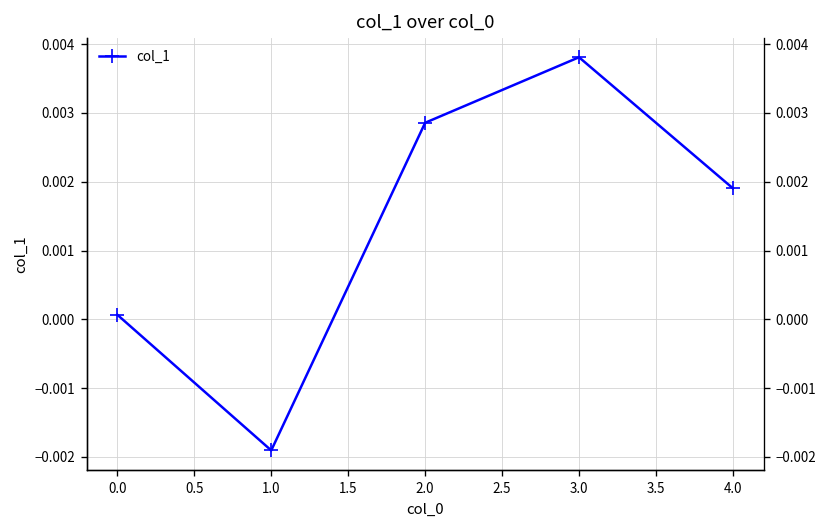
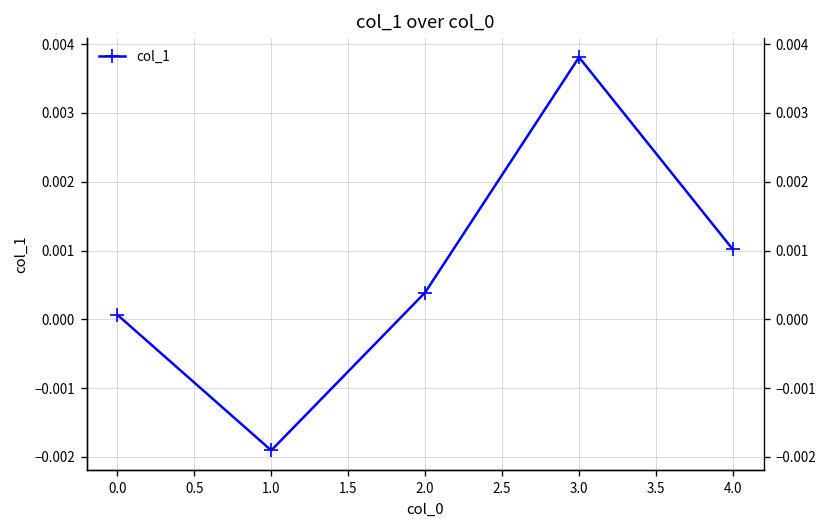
  {
    "0.0": 0.0001,
    "1.0": -0.0019,
-   "2.0": 0.0029,
+   "2.0": 0.0004,
    "3.0": 0.0038,
-   "4.0": 0.0019
+   "4.0": 0.0010
  }
